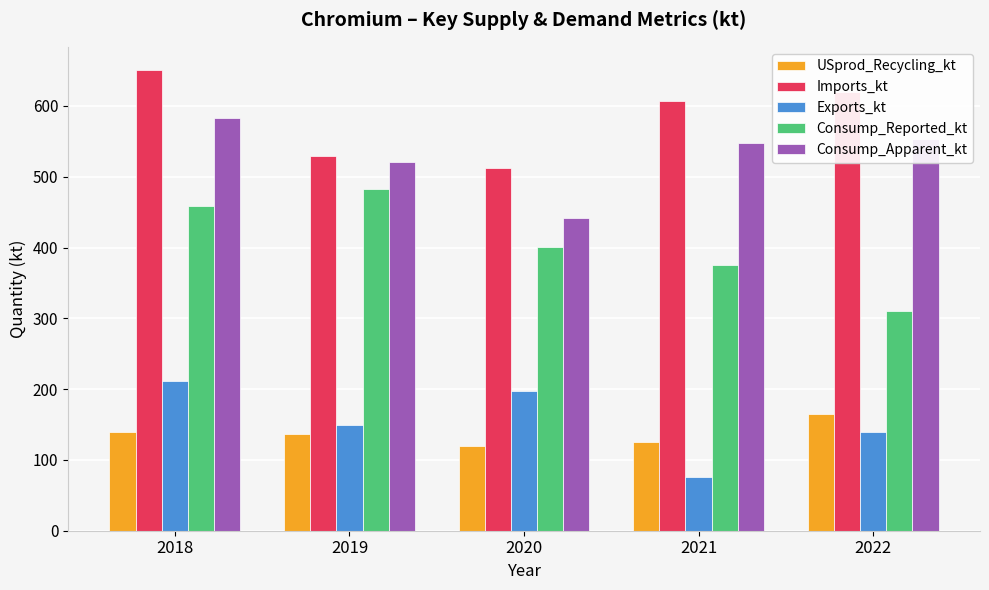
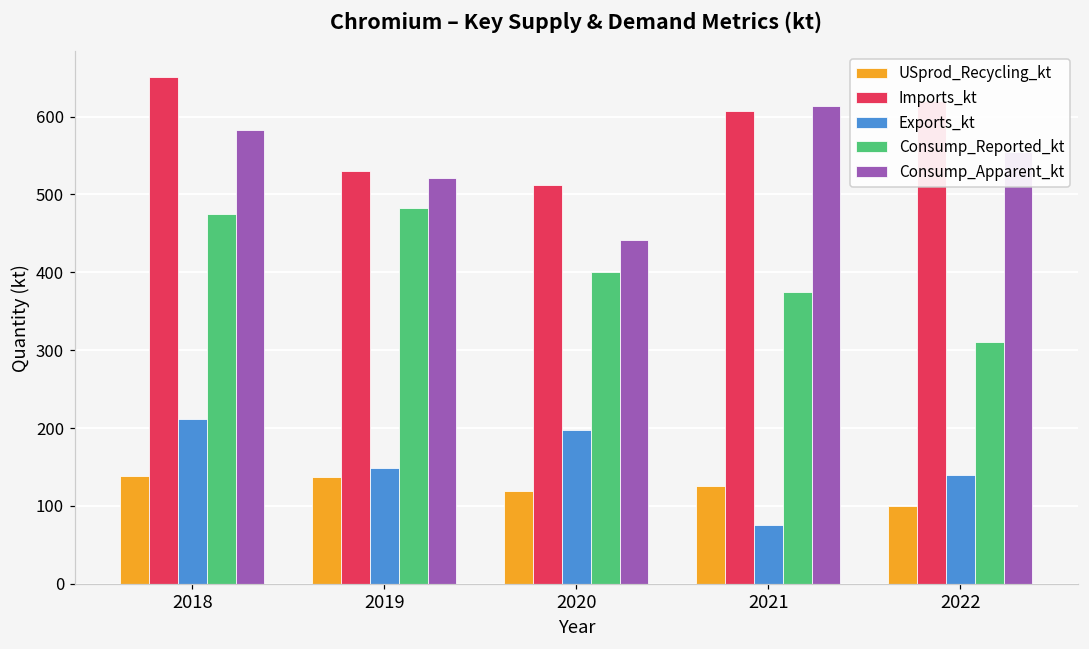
  {
    "USprod_Recycling_kt": {
      "2018": 140,
      "2019": 140,
      "2020": 120,
      "2021": 130,
-     "2022": 170
+     "2022": 100
    },
    "Imports_kt": {
      "2018": 650,
      "2019": 530,
      "2020": 510,
      "2021": 610
    },
    "Exports_kt": {
      "2018": 210,
      "2019": 150,
      "2020": 200,
      "2021": 80,
      "2022": 140
    },
    "Consump_Reported_kt": {
-     "2018": 460,
+     "2018": 480,
      "2019": 480,
      "2020": 400,
      "2021": 380,
      "2022": 310
    },
    "Consump_Apparent_kt": {
      "2018": 580,
      "2019": 520,
      "2020": 440,
-     "2021": 550
+     "2021": 610
    }
  }
